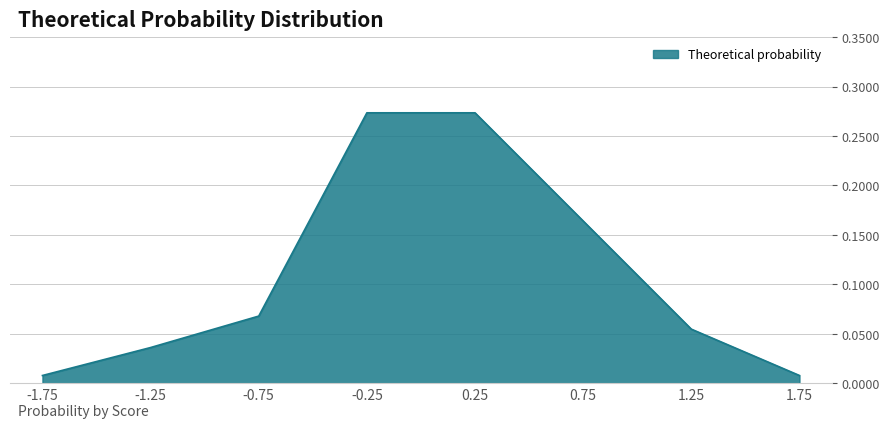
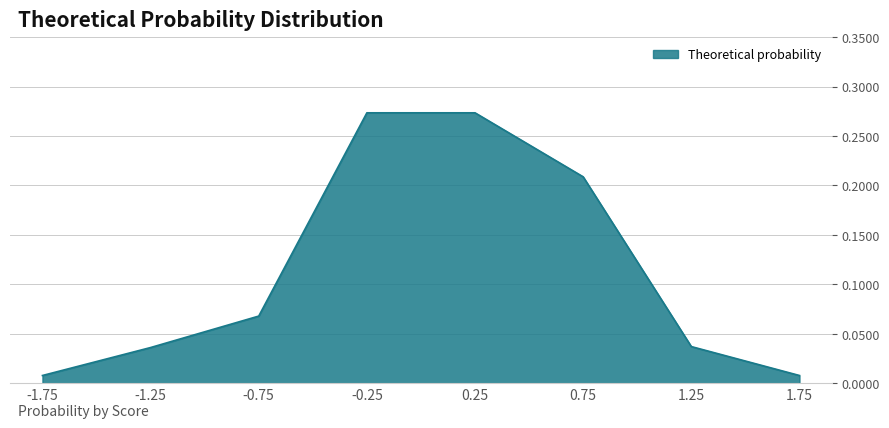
  {
    "-1.75": 0.01,
    "-1.25": 0.04,
    "-0.75": 0.07,
    "-0.25": 0.27,
    "0.25": 0.27,
-   "0.75": 0.16,
-   "1.25": 0.05,
+   "0.75": 0.21,
+   "1.25": 0.04,
    "1.75": 0.01
  }
